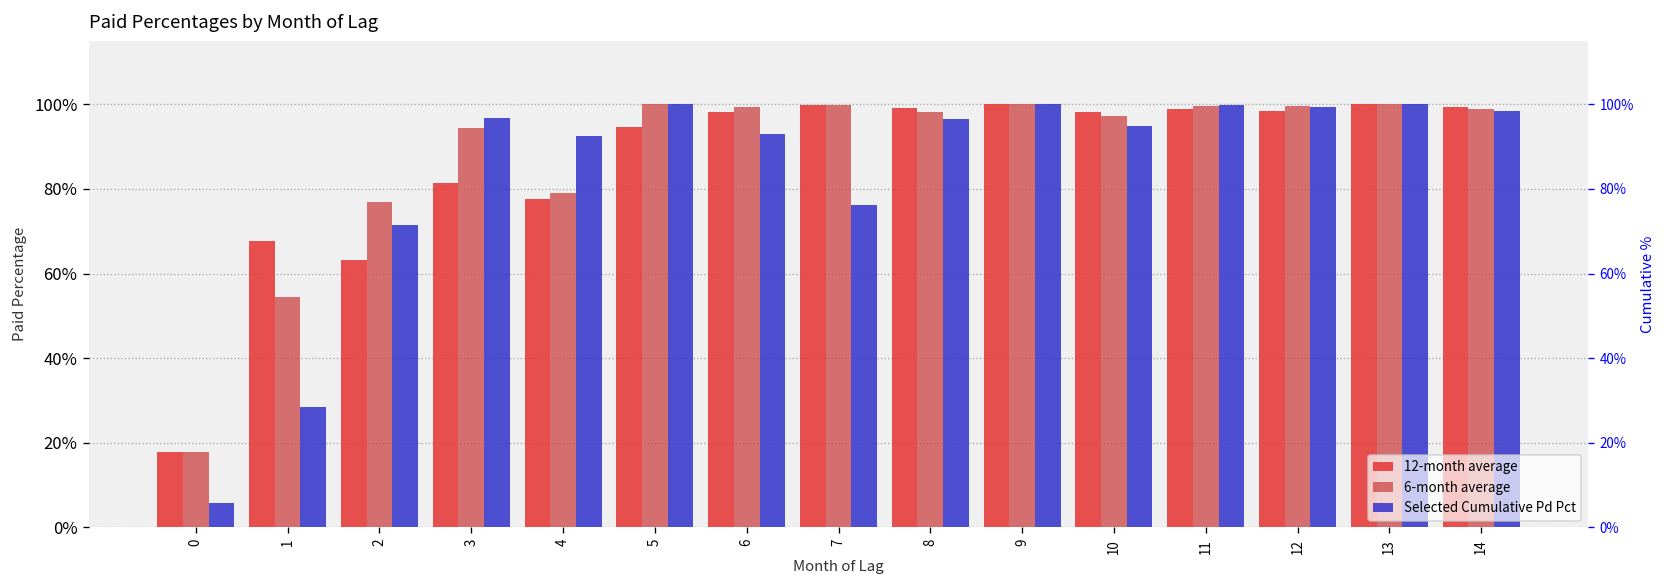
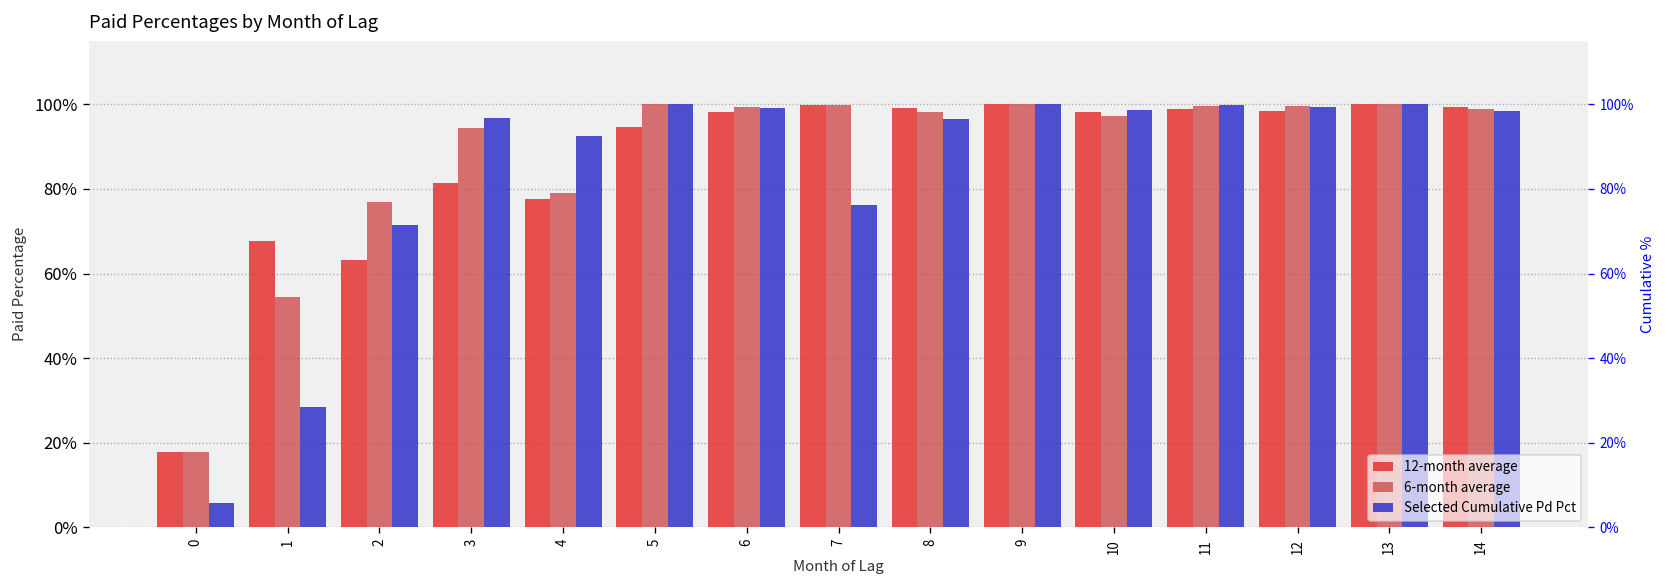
  {
    "Selected Cumulative Pd Pct": {
      "0": "6%",
      "1": "28%",
      "2": "71%",
      "3": "97%",
      "4": "93%",
      "5": "100%",
-     "6": "93%",
+     "6": "99%",
      "7": "76%",
      "8": "96%",
      "9": "100%",
-     "10": "95%",
+     "10": "99%",
      "11": "100%",
      "12": "99%",
      "13": "100%",
      "14": "98%"
    }
  }
